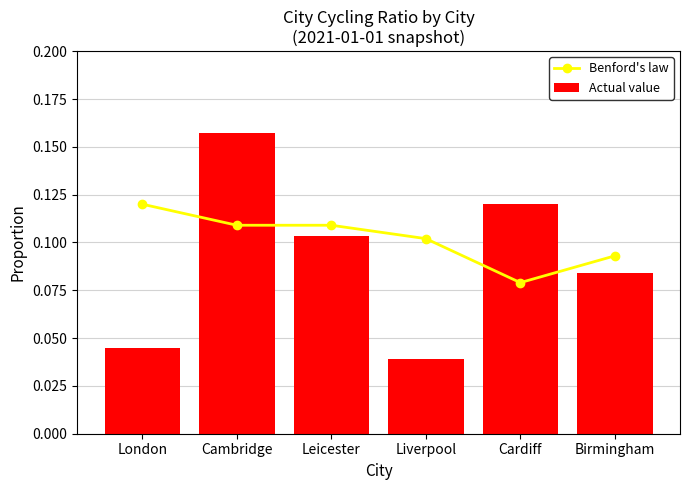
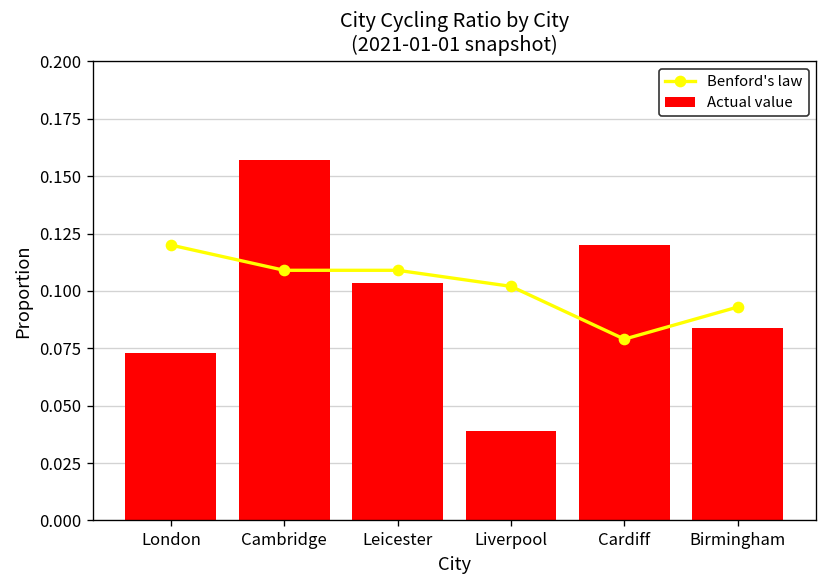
  {
    "Actual value": {
-     "London": 0.045,
+     "London": 0.073,
      "Cambridge": 0.157,
      "Leicester": 0.103,
      "Liverpool": 0.039,
      "Cardiff": 0.120,
      "Birmingham": 0.084
    },
    "Benford's law": {
      "London": 0.120,
      "Cambridge": 0.109,
      "Leicester": 0.109,
      "Liverpool": 0.102,
      "Cardiff": 0.079,
      "Birmingham": 0.093
    }
  }
